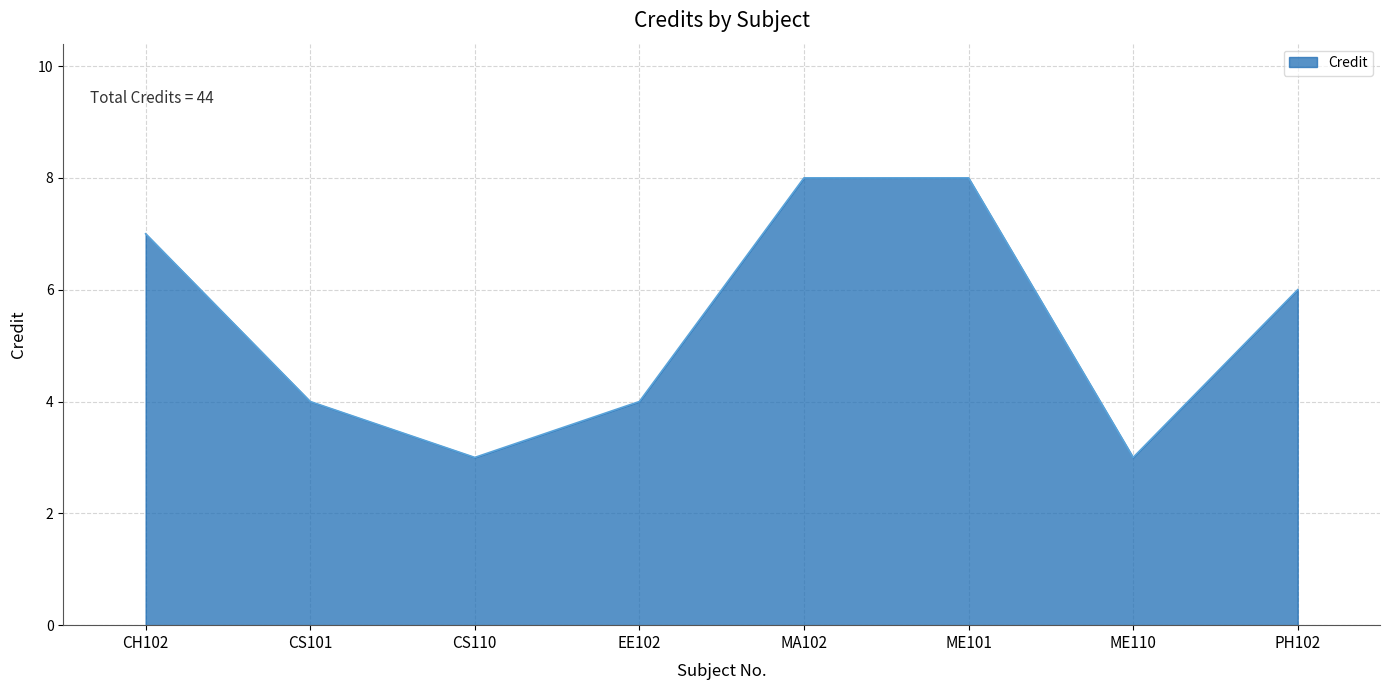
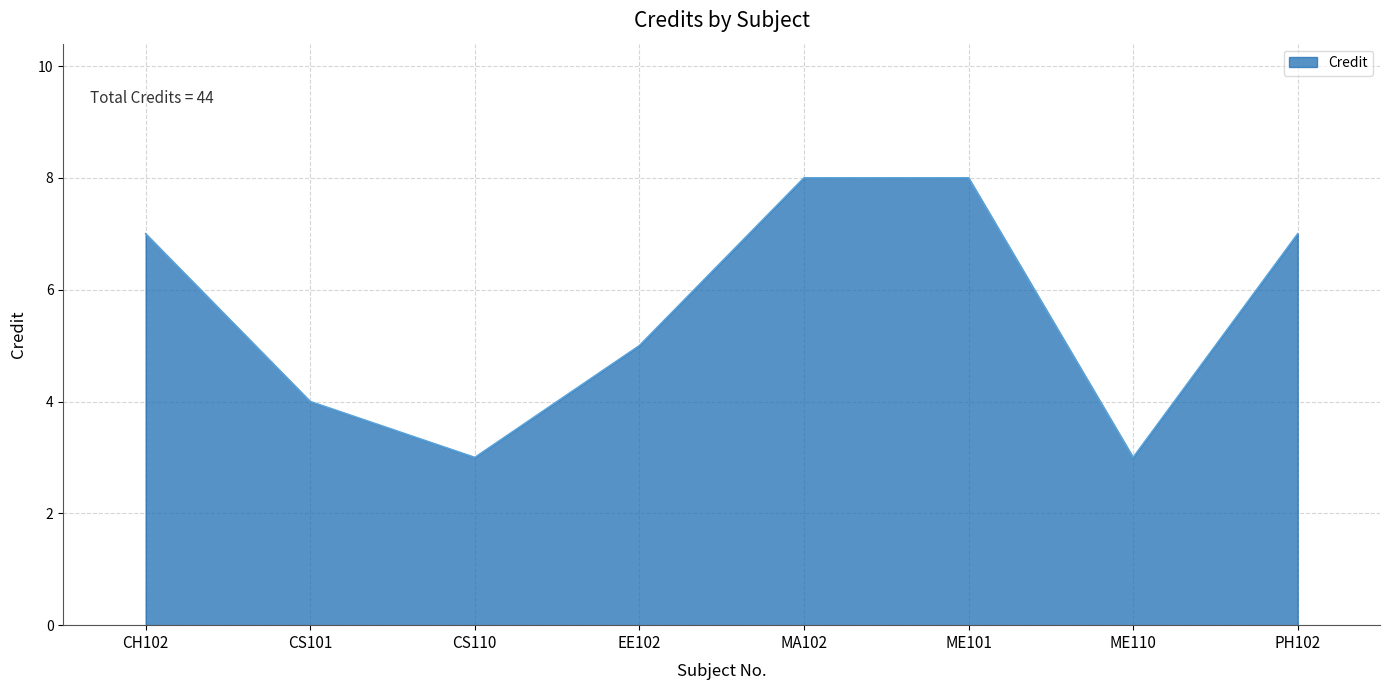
  {
    "CH102": 7,
    "CS101": 4,
    "CS110": 3,
-   "EE102": 4,
+   "EE102": 5,
    "MA102": 8,
    "ME101": 8,
    "ME110": 3,
-   "PH102": 6
+   "PH102": 7
  }
